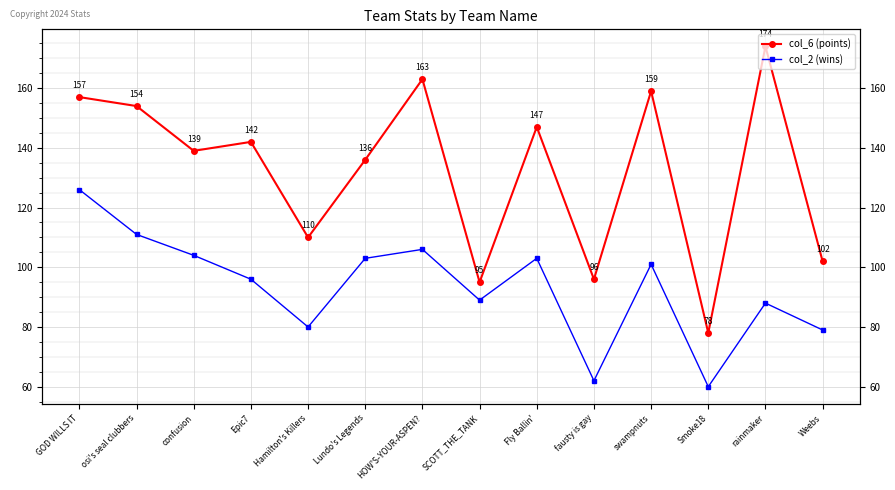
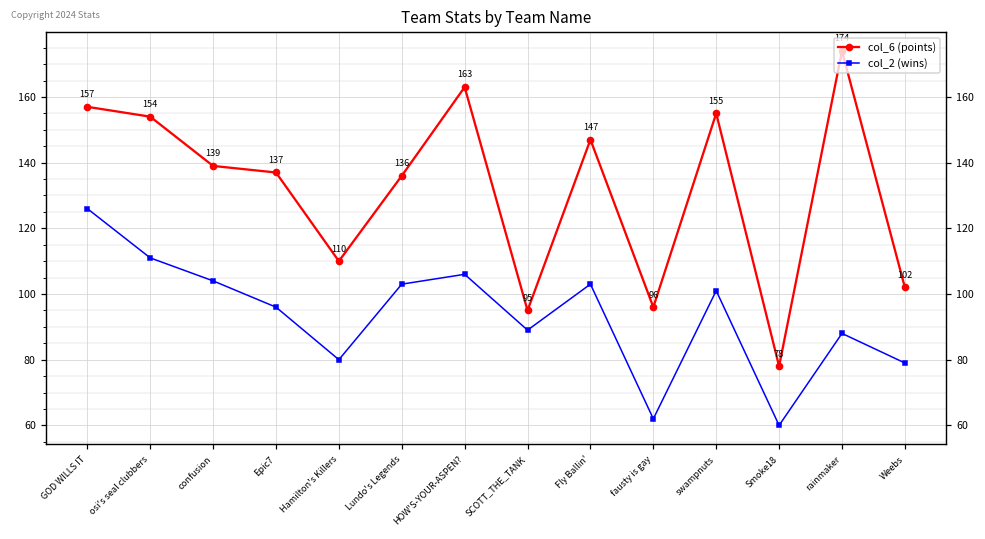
  {
    "col_6 (points)": {
      "GOD WILLS IT": 157,
      "osi's seal clubbers": 154,
      "confusion": 139,
-     "Epic7": 142,
+     "Epic7": 137,
      "Hamilton's Killers": 110,
      "Lundo's Legends": 136,
      "HOW'S-YOUR-ASPEN?": 163,
      "SCOTT_THE_TANK": 95,
      "Fly Ballin'": 147,
      "fausty is gay": 96,
-     "swampnuts": 159,
+     "swampnuts": 155,
      "Smoke18": 78,
      "Weebs": 102
    },
    "col_2 (wins)": {
      "GOD WILLS IT": 126,
      "osi's seal clubbers": 111,
      "confusion": 104,
      "Epic7": 96,
      "Hamilton's Killers": 80,
      "Lundo's Legends": 103,
      "HOW'S-YOUR-ASPEN?": 106,
      "SCOTT_THE_TANK": 89,
      "Fly Ballin'": 103,
      "fausty is gay": 62,
      "swampnuts": 101,
      "Smoke18": 60,
      "rainmaker": 88,
      "Weebs": 79
    }
  }
